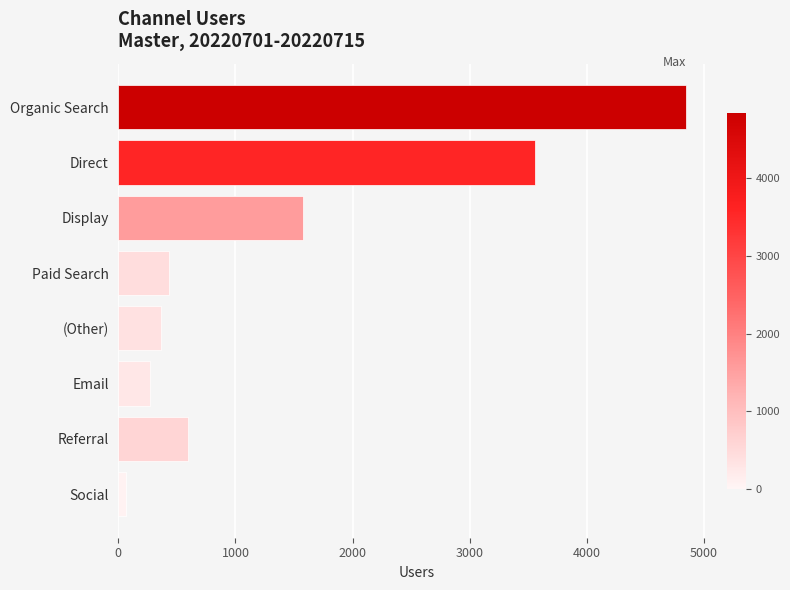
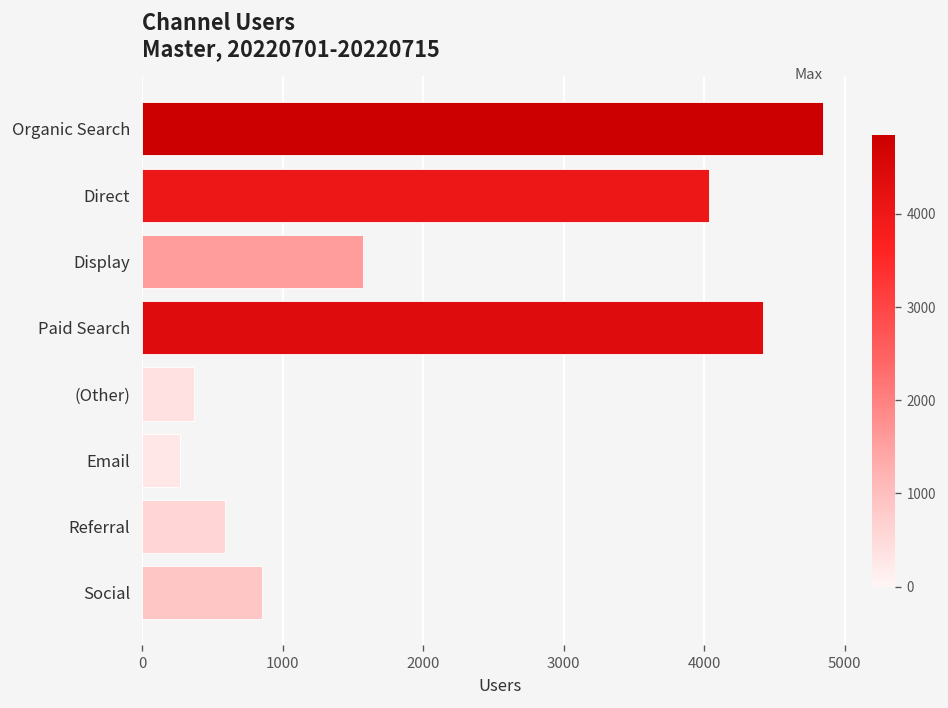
  {
    "Organic Search": 4850,
-   "Direct": 3560,
+   "Direct": 4030,
    "Display": 1580,
-   "Paid Search": 440,
+   "Paid Search": 4420,
    "(Other)": 370,
    "Email": 270,
    "Referral": 590,
-   "Social": 60
+   "Social": 850
  }
